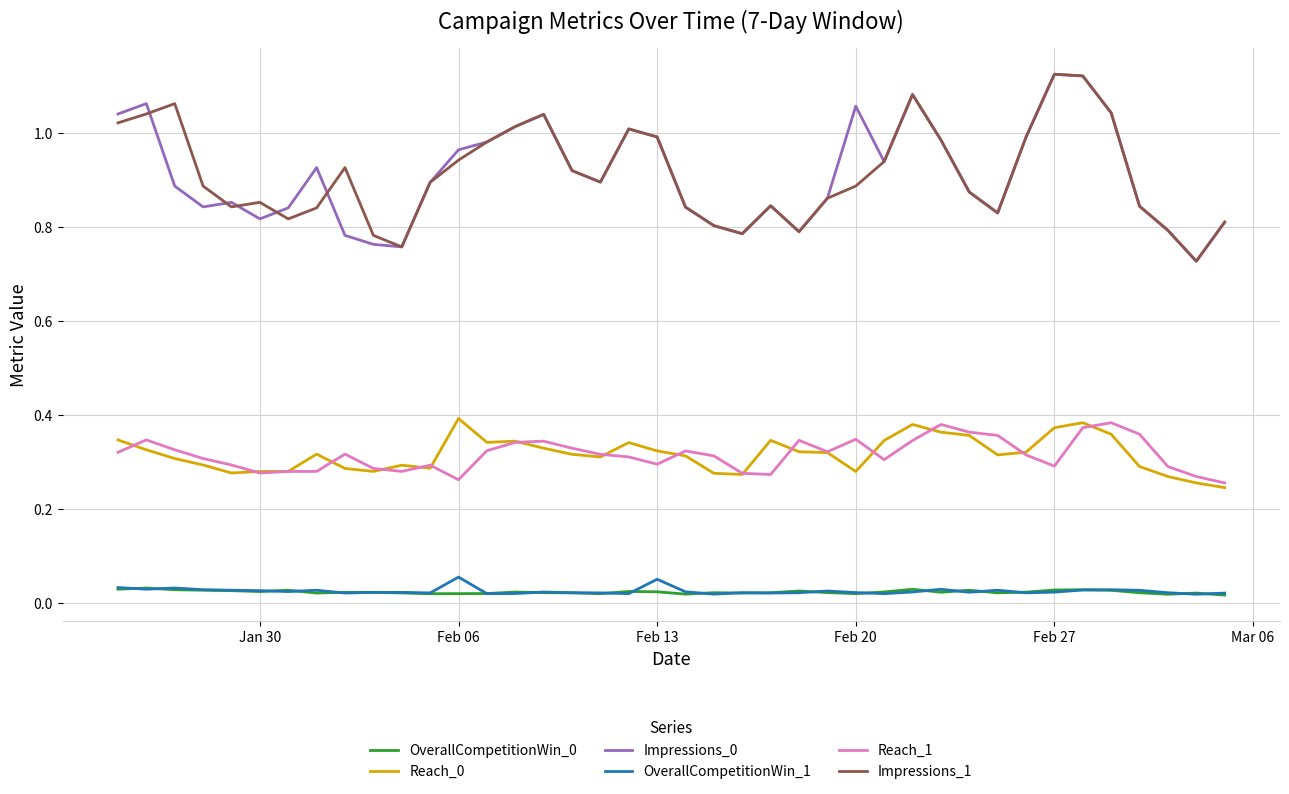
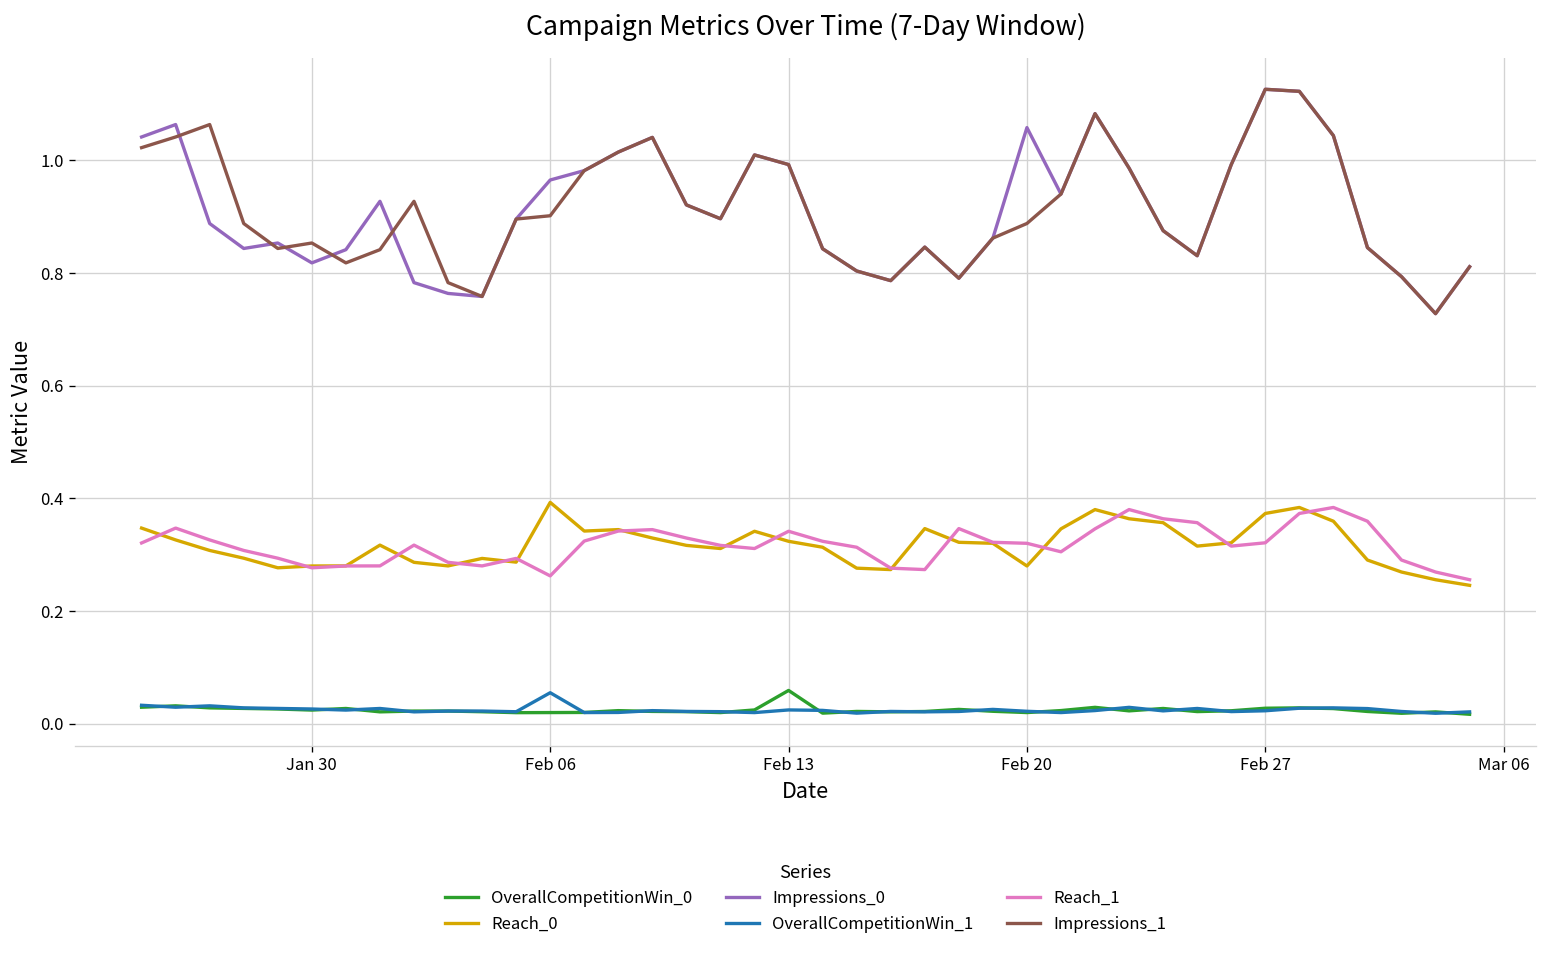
  {
    "OverallCompetitionWin_0": {
      "Feb 06": 0.02,
-     "Feb 13": 0.02
+     "Feb 13": 0.06
    },
    "Reach_0": {
      "Feb 06": 0.39,
      "Feb 13": 0.32,
      "Feb 20": 0.28,
      "Feb 27": 0.37
    },
    "Impressions_0": {
      "Jan 30": 0.82,
      "Feb 06": 0.96,
      "Feb 20": 1.06
    },
    "OverallCompetitionWin_1": {
      "Feb 06": 0.05,
-     "Feb 13": 0.05
+     "Feb 13": 0.02
    },
    "Reach_1": {
      "Feb 06": 0.26,
-     "Feb 13": 0.30,
-     "Feb 20": 0.35,
-     "Feb 27": 0.29
+     "Feb 13": 0.34,
+     "Feb 20": 0.32,
+     "Feb 27": 0.32
    },
    "Impressions_1": {
      "Jan 30": 0.85,
-     "Feb 06": 0.94,
+     "Feb 06": 0.90,
      "Feb 20": 0.89
    }
  }
